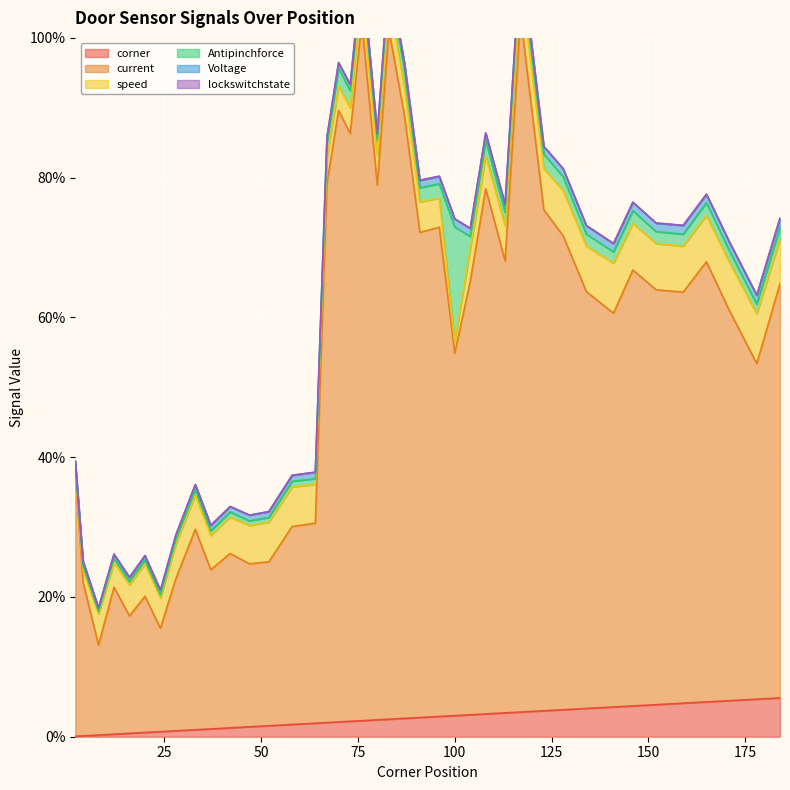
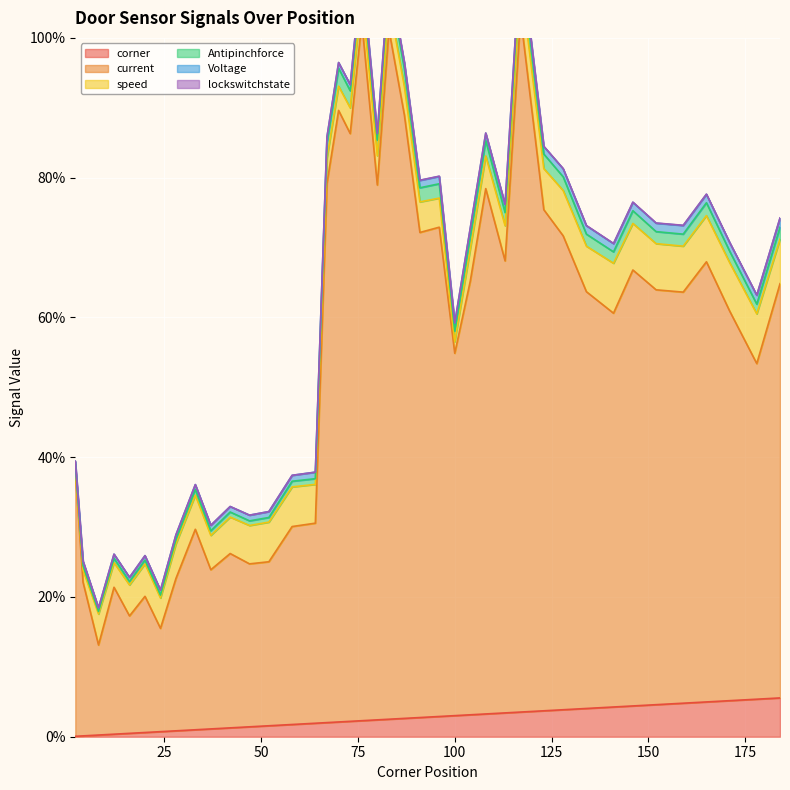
  {
    "speed": {
      "100": "2%"
    },
    "Antipinchforce": {
-     "100": "16%"
+     "100": "2%"
    }
  }
